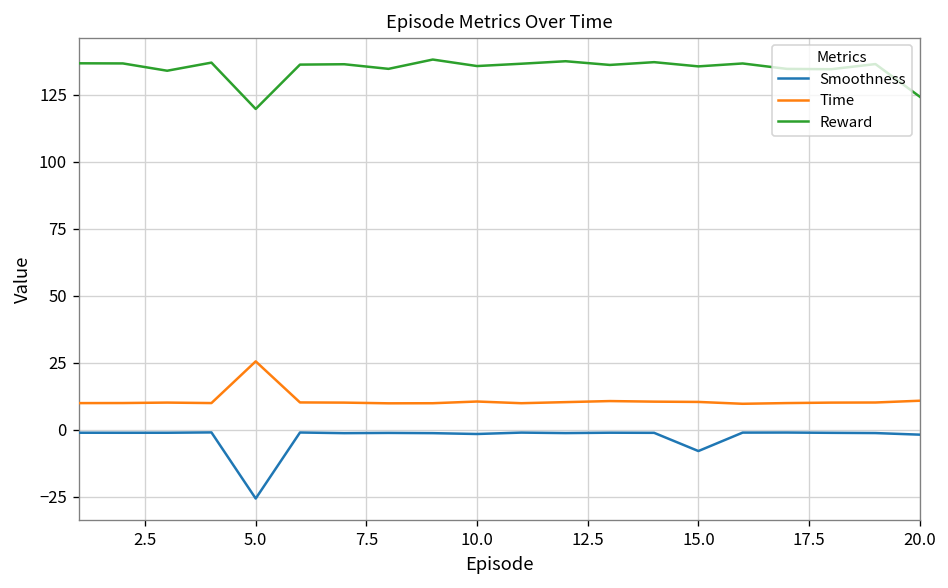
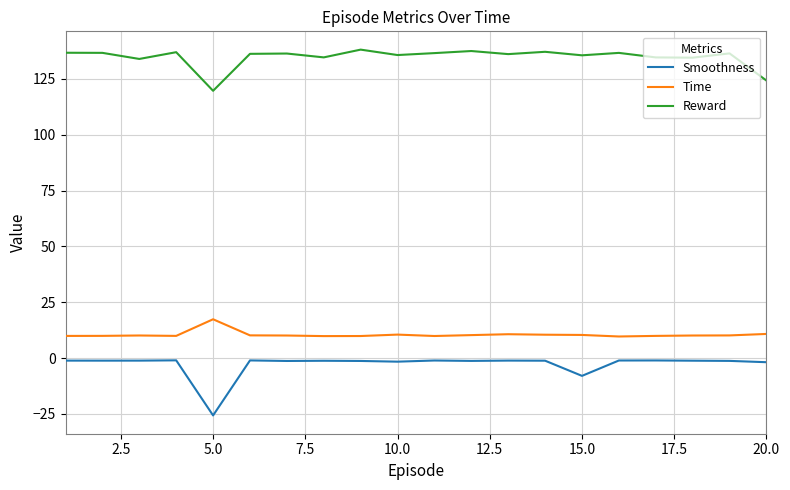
  {
    "Smoothness": {
      "5.0": -26,
      "10.0": -2,
      "15.0": -8,
      "20.0": -2
    },
    "Time": {
-     "5.0": 26,
+     "5.0": 17,
      "10.0": 11,
      "15.0": 10,
      "20.0": 11
    },
    "Reward": {
      "5.0": 120,
      "10.0": 136,
      "15.0": 136,
      "20.0": 124
    }
  }
